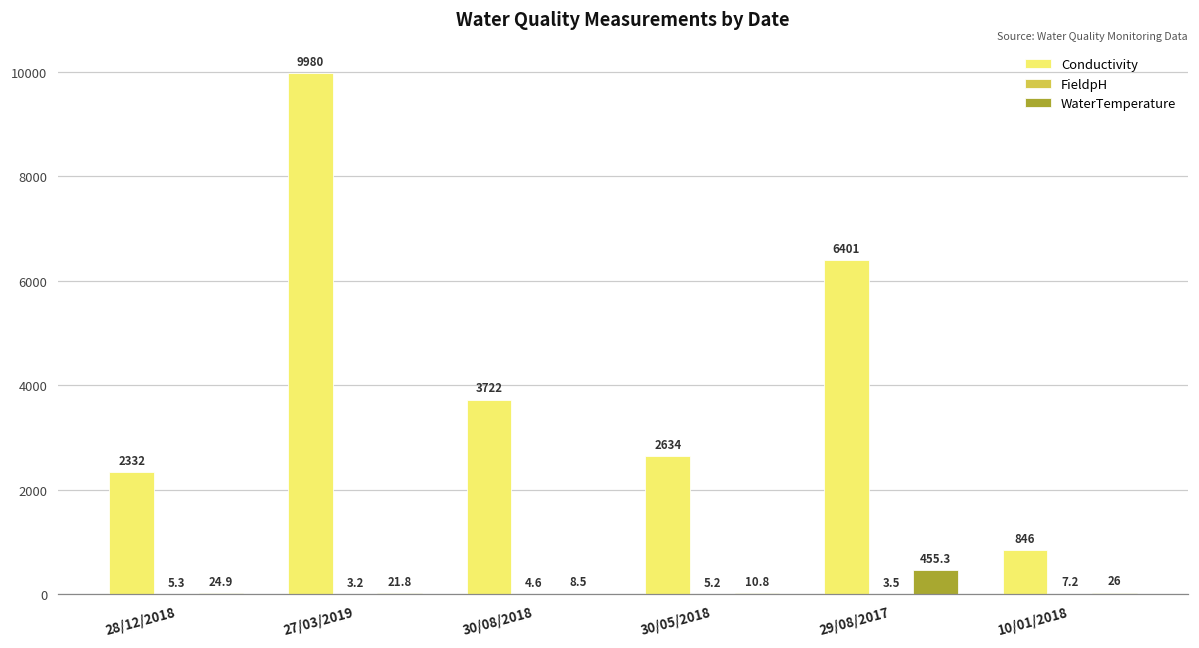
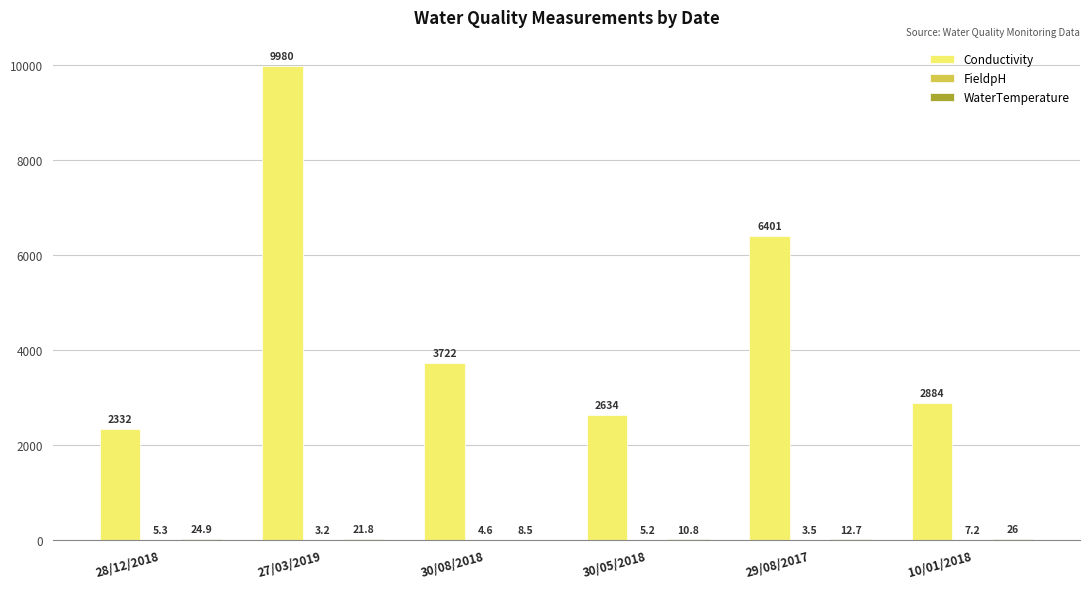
  {
    "Conductivity": {
      "28/12/2018": 2332,
      "27/03/2019": 9980,
      "30/08/2018": 3722,
      "30/05/2018": 2634,
      "29/08/2017": 6401,
-     "10/01/2018": 846
+     "10/01/2018": 2884
    },
    "FieldpH": {
      "28/12/2018": 5.3,
      "27/03/2019": 3.2,
      "30/08/2018": 4.6,
      "30/05/2018": 5.2,
      "29/08/2017": 3.5,
      "10/01/2018": 7.2
    },
    "WaterTemperature": {
      "28/12/2018": 24.9,
      "27/03/2019": 21.8,
      "30/08/2018": 8.5,
      "30/05/2018": 10.8,
-     "29/08/2017": 455.3,
+     "29/08/2017": 12.7,
      "10/01/2018": 26
    }
  }
